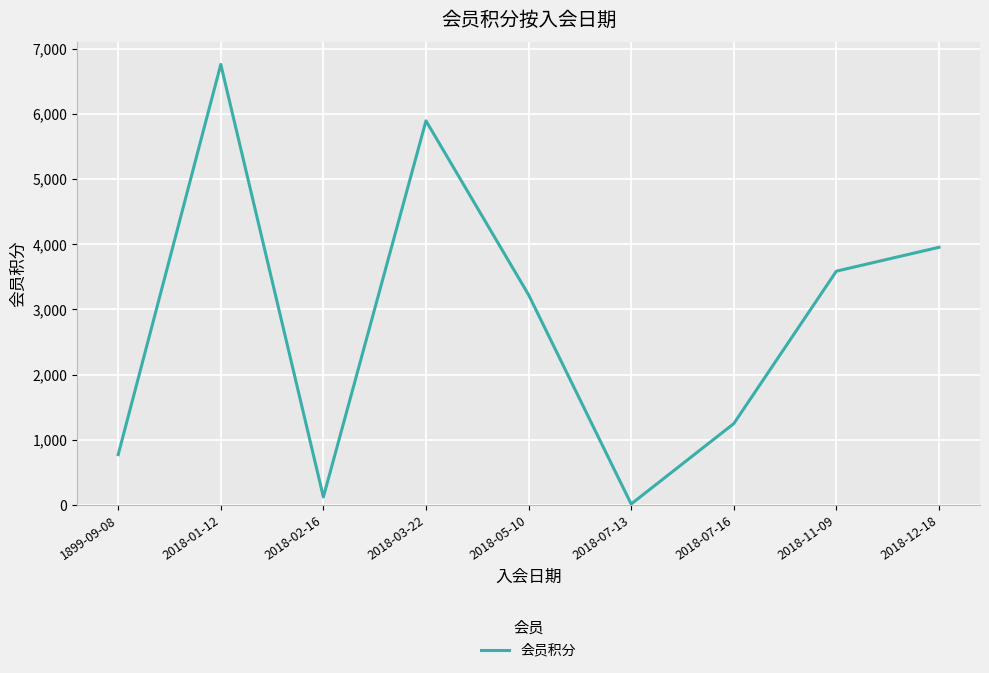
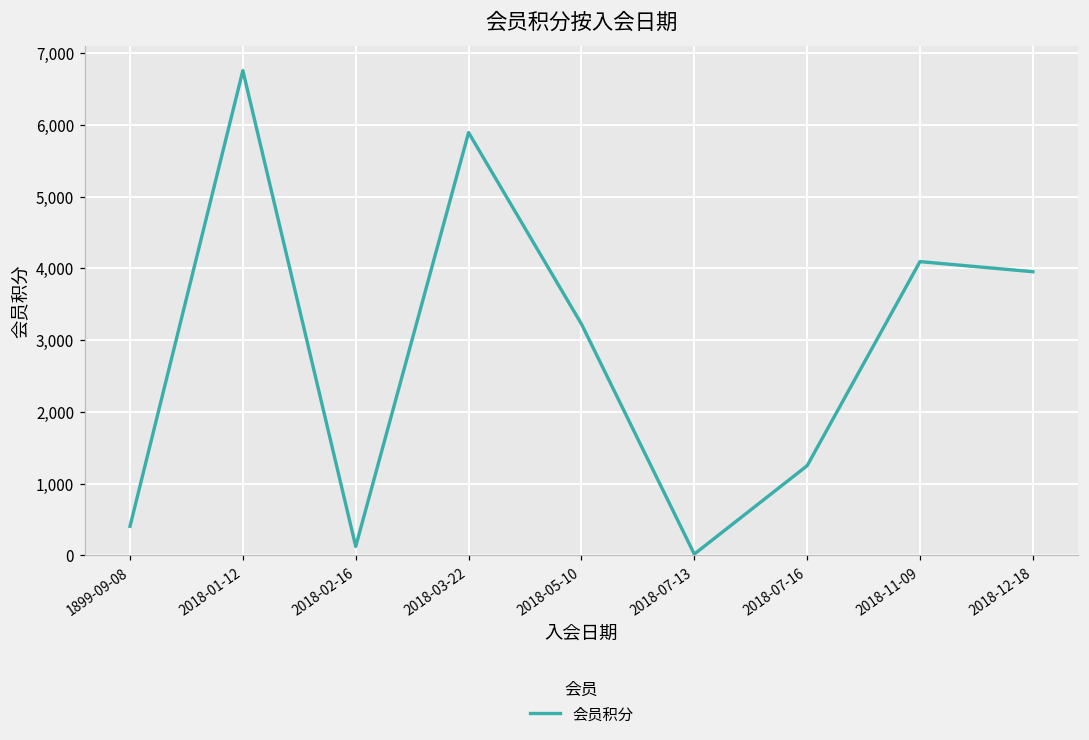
  {
-   "1899-09-08": "800",
+   "1899-09-08": "400",
    "2018-01-12": "6,800",
    "2018-02-16": "100",
    "2018-03-22": "5,900",
    "2018-05-10": "3,200",
    "2018-07-13": "0",
    "2018-07-16": "1,300",
-   "2018-11-09": "3,600",
+   "2018-11-09": "4,100",
    "2018-12-18": "4,000"
  }
